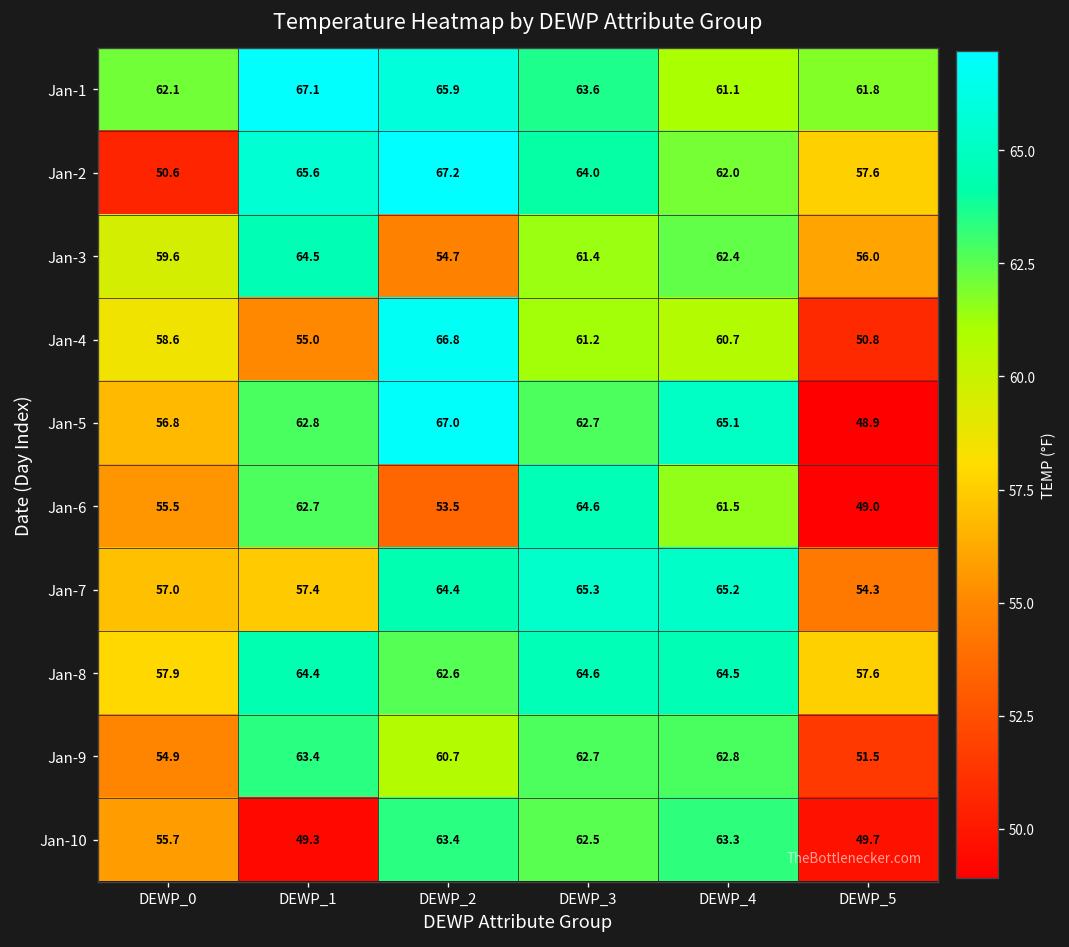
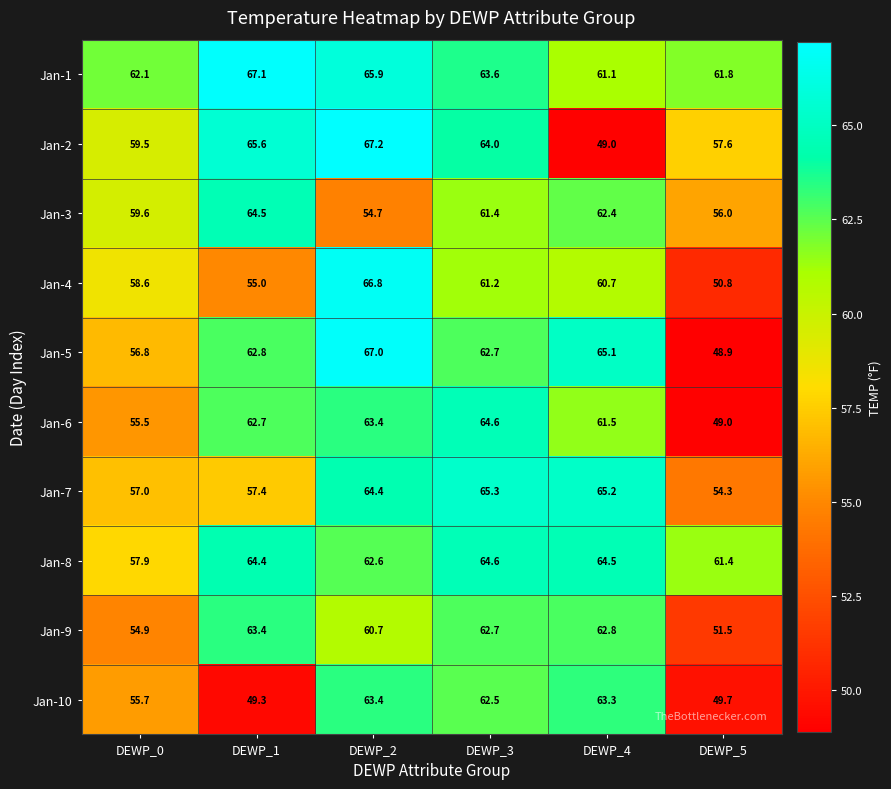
  {
    "Jan-1": {
      "DEWP_0": 62.1,
      "DEWP_1": 67.1,
      "DEWP_2": 65.9,
      "DEWP_3": 63.6,
      "DEWP_4": 61.1,
      "DEWP_5": 61.8
    },
    "Jan-2": {
-     "DEWP_0": 50.6,
+     "DEWP_0": 59.5,
      "DEWP_1": 65.6,
      "DEWP_2": 67.2,
      "DEWP_3": 64.0,
-     "DEWP_4": 62.0,
+     "DEWP_4": 49.0,
      "DEWP_5": 57.6
    },
    "Jan-3": {
      "DEWP_0": 59.6,
      "DEWP_1": 64.5,
      "DEWP_2": 54.7,
      "DEWP_3": 61.4,
      "DEWP_4": 62.4,
      "DEWP_5": 56.0
    },
    "Jan-4": {
      "DEWP_0": 58.6,
      "DEWP_1": 55.0,
      "DEWP_2": 66.8,
      "DEWP_3": 61.2,
      "DEWP_4": 60.7,
      "DEWP_5": 50.8
    },
    "Jan-5": {
      "DEWP_0": 56.8,
      "DEWP_1": 62.8,
      "DEWP_2": 67.0,
      "DEWP_3": 62.7,
      "DEWP_4": 65.1,
      "DEWP_5": 48.9
    },
    "Jan-6": {
      "DEWP_0": 55.5,
      "DEWP_1": 62.7,
-     "DEWP_2": 53.5,
+     "DEWP_2": 63.4,
      "DEWP_3": 64.6,
      "DEWP_4": 61.5,
      "DEWP_5": 49.0
    },
    "Jan-7": {
      "DEWP_0": 57.0,
      "DEWP_1": 57.4,
      "DEWP_2": 64.4,
      "DEWP_3": 65.3,
      "DEWP_4": 65.2,
      "DEWP_5": 54.3
    },
    "Jan-8": {
      "DEWP_0": 57.9,
      "DEWP_1": 64.4,
      "DEWP_2": 62.6,
      "DEWP_3": 64.6,
      "DEWP_4": 64.5,
-     "DEWP_5": 57.6
+     "DEWP_5": 61.4
    },
    "Jan-9": {
      "DEWP_0": 54.9,
      "DEWP_1": 63.4,
      "DEWP_2": 60.7,
      "DEWP_3": 62.7,
      "DEWP_4": 62.8,
      "DEWP_5": 51.5
    },
    "Jan-10": {
      "DEWP_0": 55.7,
      "DEWP_1": 49.3,
      "DEWP_2": 63.4,
      "DEWP_3": 62.5,
      "DEWP_4": 63.3
    }
  }
